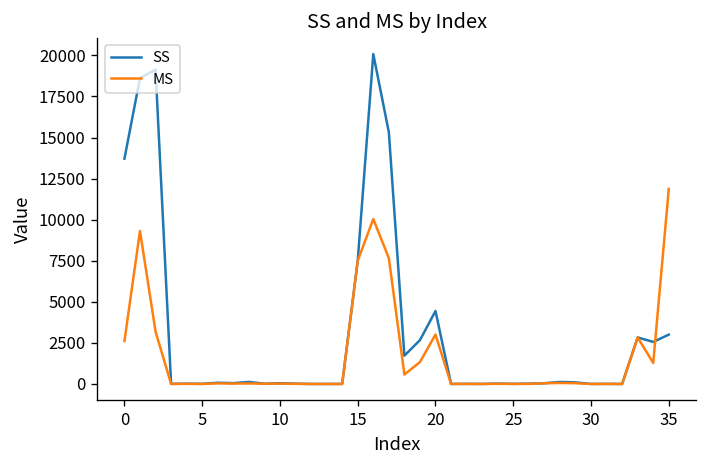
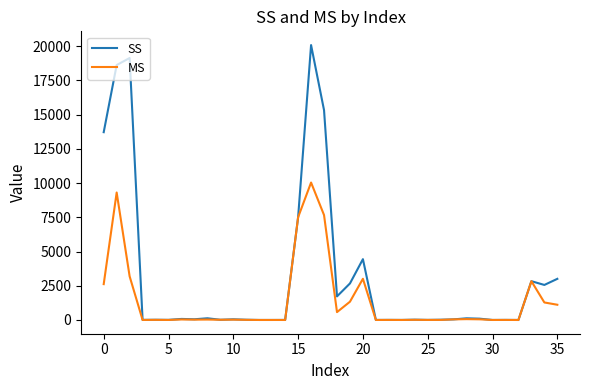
  {
    "SS": {
      "0": 13700,
      "20": 4400,
      "35": 3000
    },
    "MS": {
      "0": 2600,
      "20": 3000,
-     "35": 11900
+     "35": 1100
    }
  }
